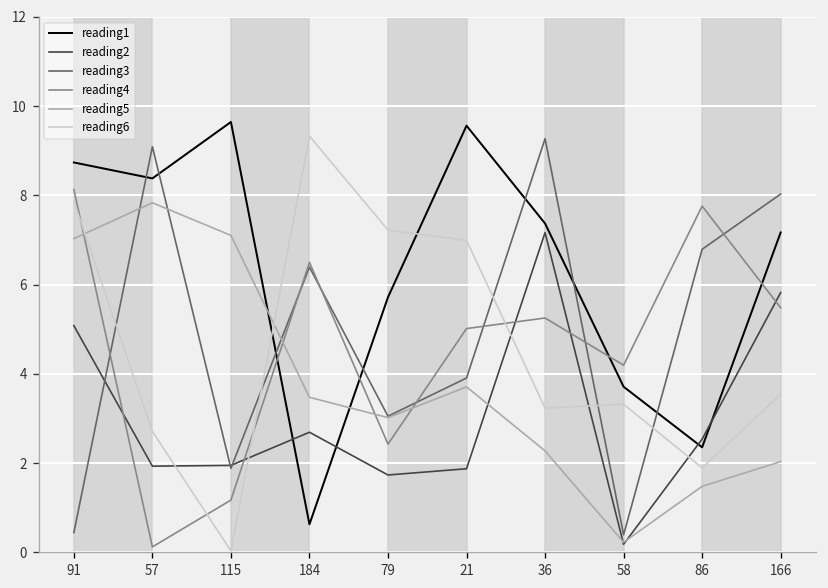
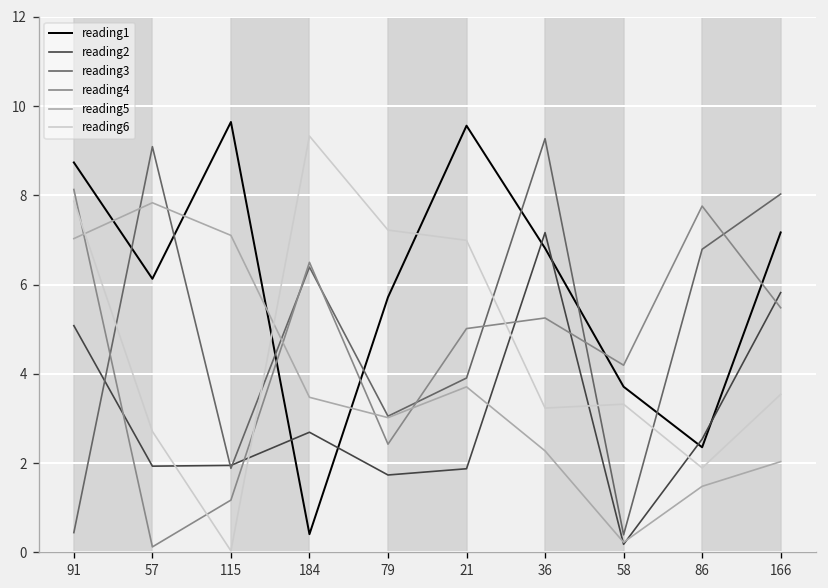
  {
    "reading1": {
      "91": 8.7,
-     "57": 8.4,
+     "57": 6.1,
      "115": 9.6,
-     "184": 0.6,
+     "184": 0.4,
      "79": 5.7,
      "21": 9.6,
-     "36": 7.4,
+     "36": 6.8,
      "58": 3.7,
      "86": 2.4,
      "166": 7.2
    }
  }
